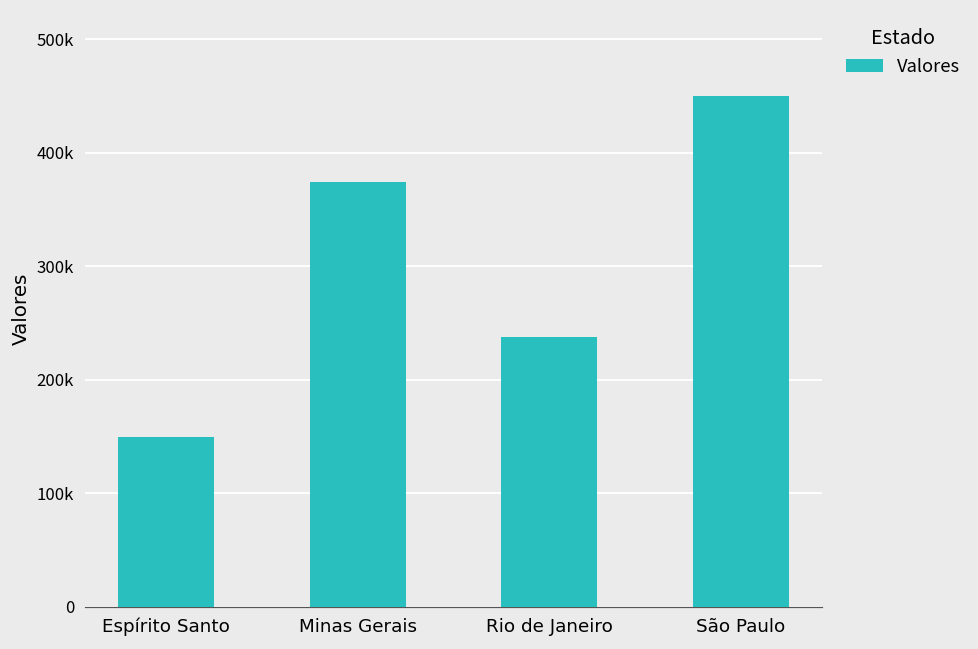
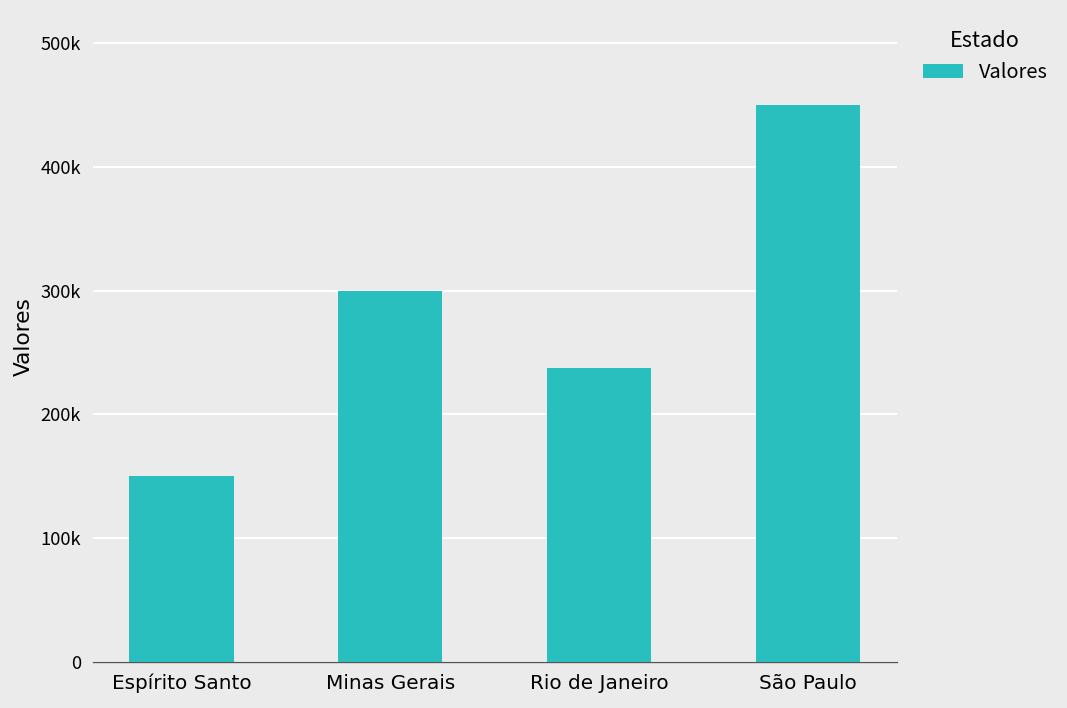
  {
    "Espírito Santo": 150000,
-   "Minas Gerais": 375000,
+   "Minas Gerais": 300000,
    "Rio de Janeiro": 238000,
    "São Paulo": 450000
  }
